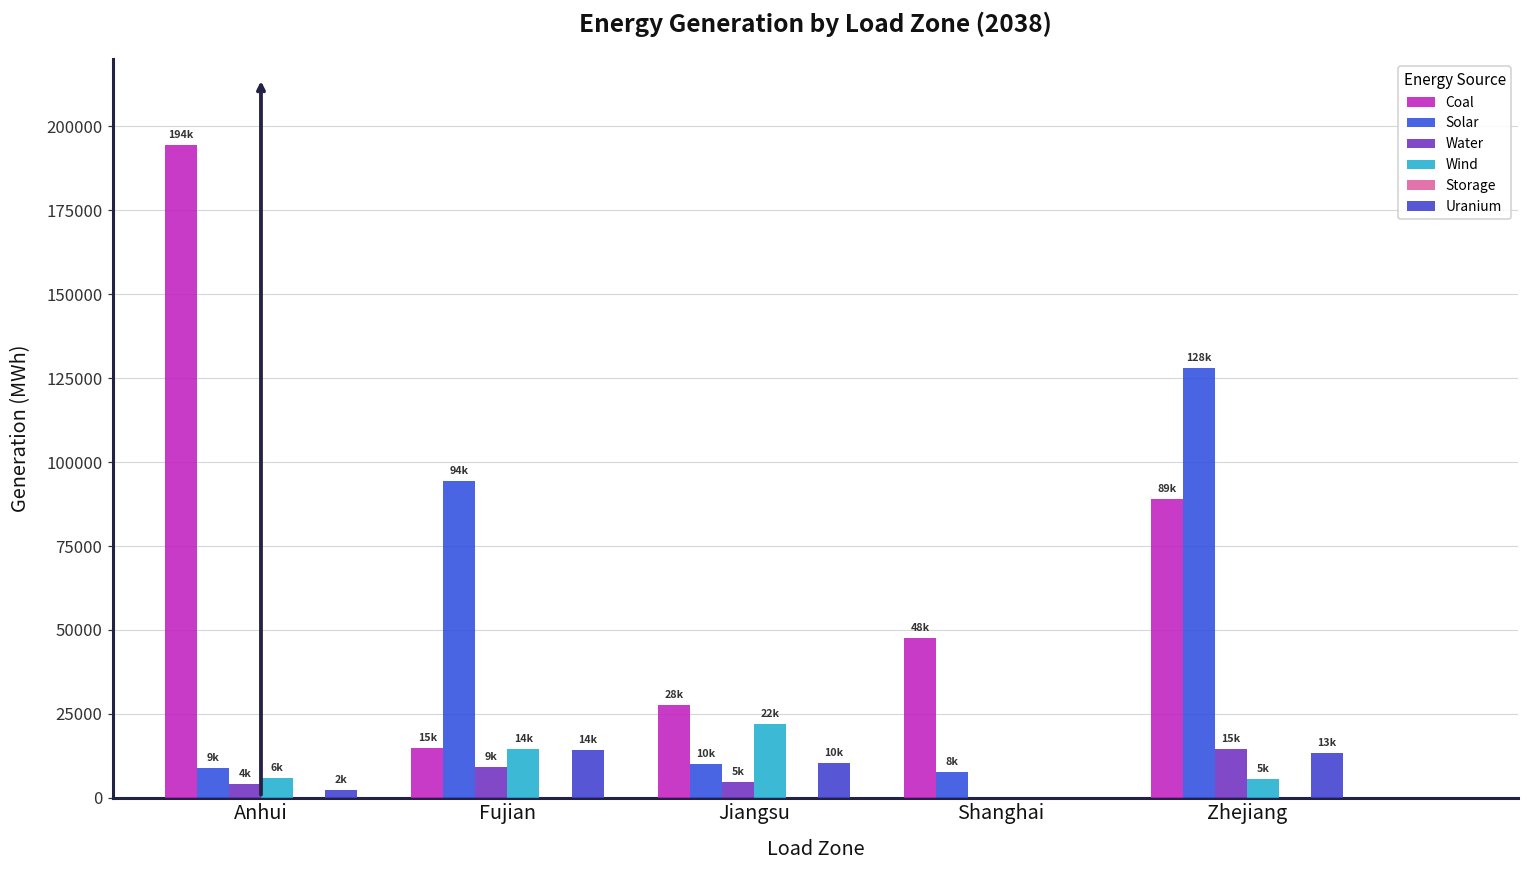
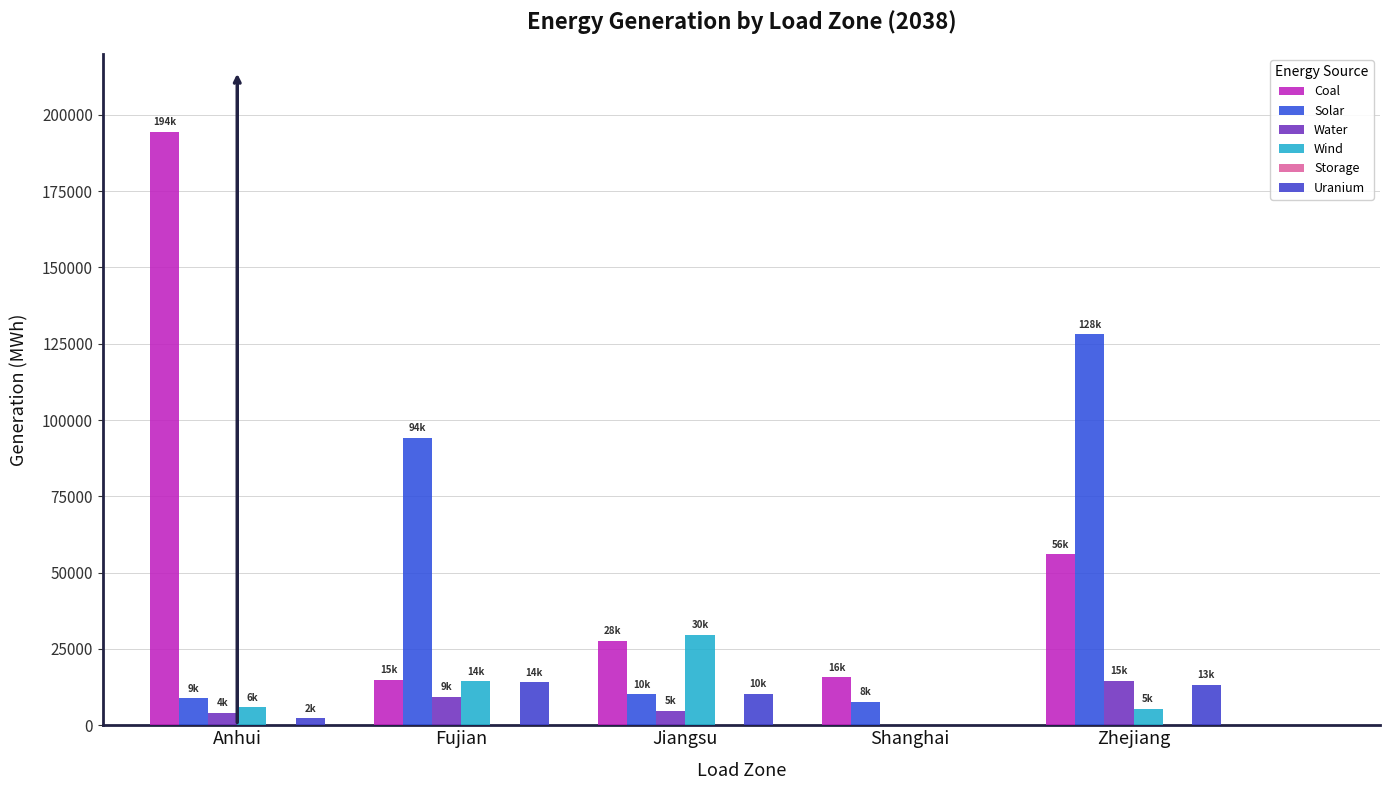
  {
    "Coal": {
      "Anhui": "194k",
      "Fujian": "15k",
      "Jiangsu": "28k",
-     "Shanghai": "48k",
-     "Zhejiang": "89k"
+     "Shanghai": "16k",
+     "Zhejiang": "56k"
    },
    "Wind": {
      "Anhui": "6k",
      "Fujian": "14k",
-     "Jiangsu": "22k",
+     "Jiangsu": "30k",
      "Zhejiang": "5k"
    },
    "Storage": {
      "Anhui": "0",
      "Fujian": "0",
      "Jiangsu": "0",
      "Shanghai": "0",
      "Zhejiang": "0"
    }
  }
